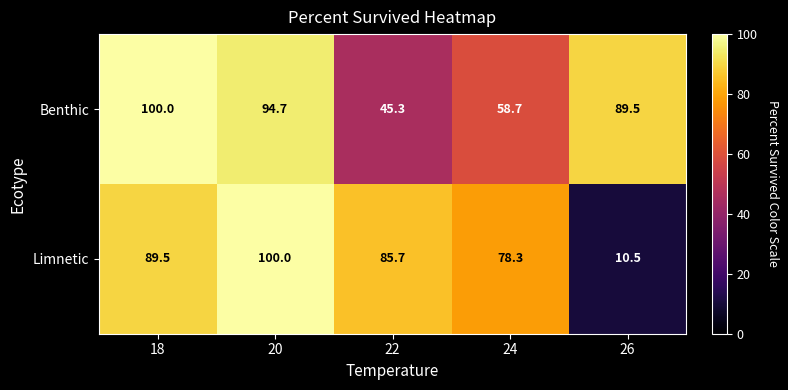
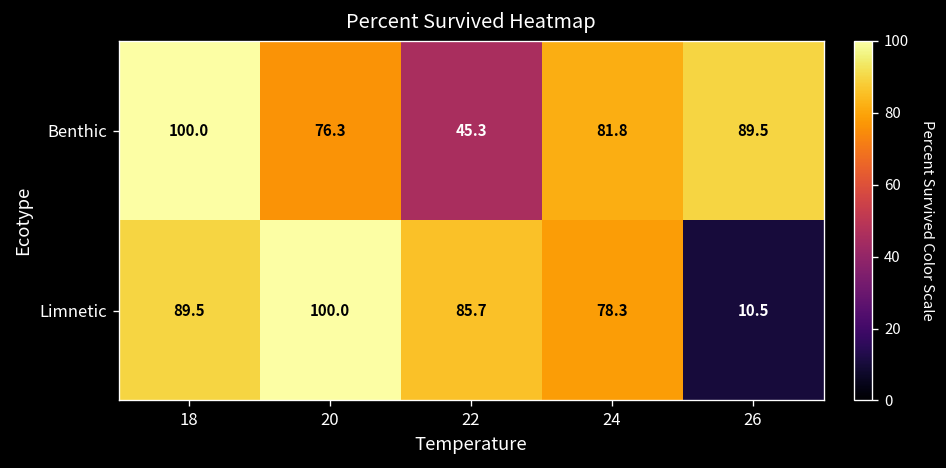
  {
    "Benthic": {
      "18": 100.0,
-     "20": 94.7,
+     "20": 76.3,
      "22": 45.3,
-     "24": 58.7,
+     "24": 81.8,
      "26": 89.5
    },
    "Limnetic": {
      "18": 89.5,
      "20": 100.0,
      "22": 85.7,
      "24": 78.3,
      "26": 10.5
    }
  }
